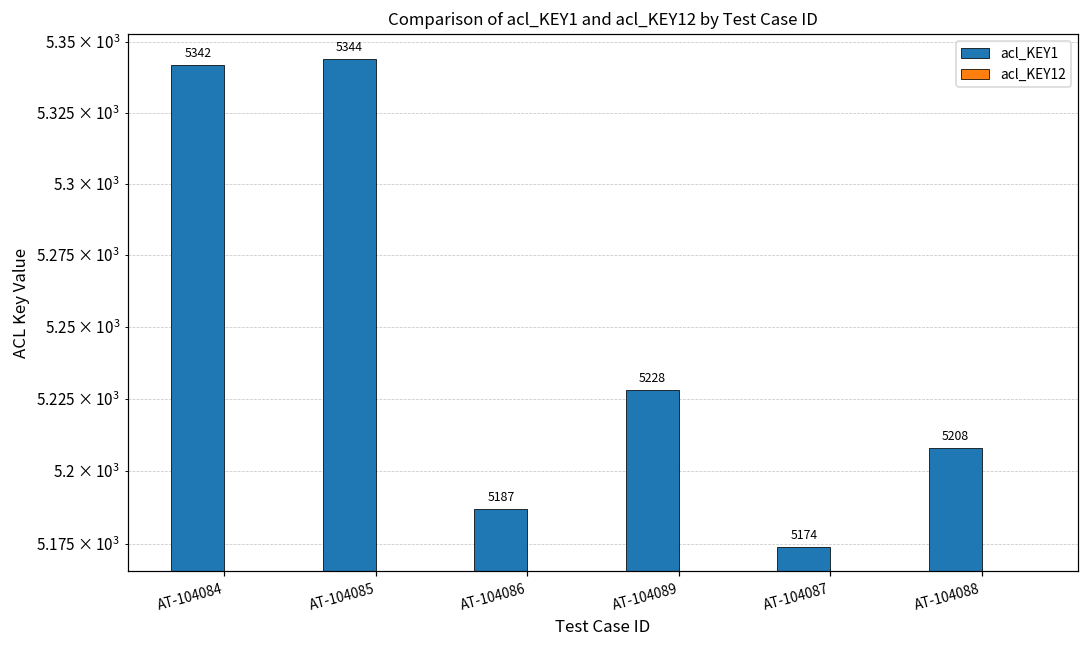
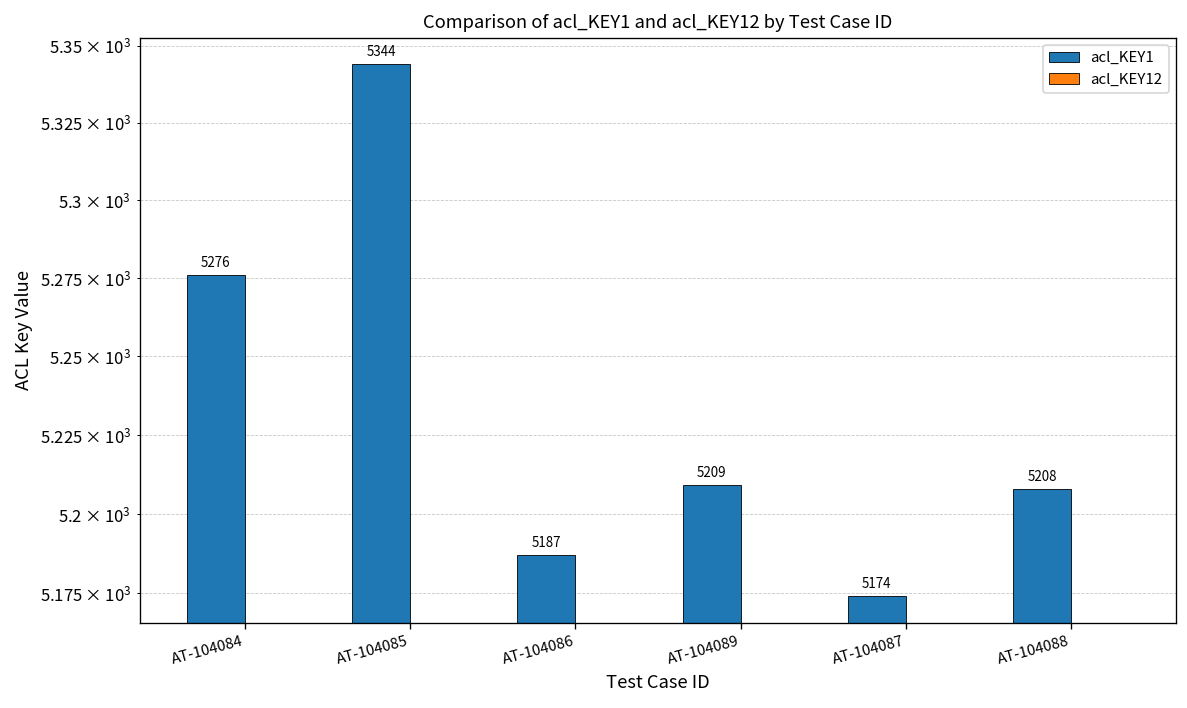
  {
    "acl_KEY1": {
-     "AT-104084": 5342,
+     "AT-104084": 5276,
      "AT-104085": 5344,
      "AT-104086": 5187,
-     "AT-104089": 5228,
+     "AT-104089": 5209,
      "AT-104087": 5174,
      "AT-104088": 5208
    }
  }
